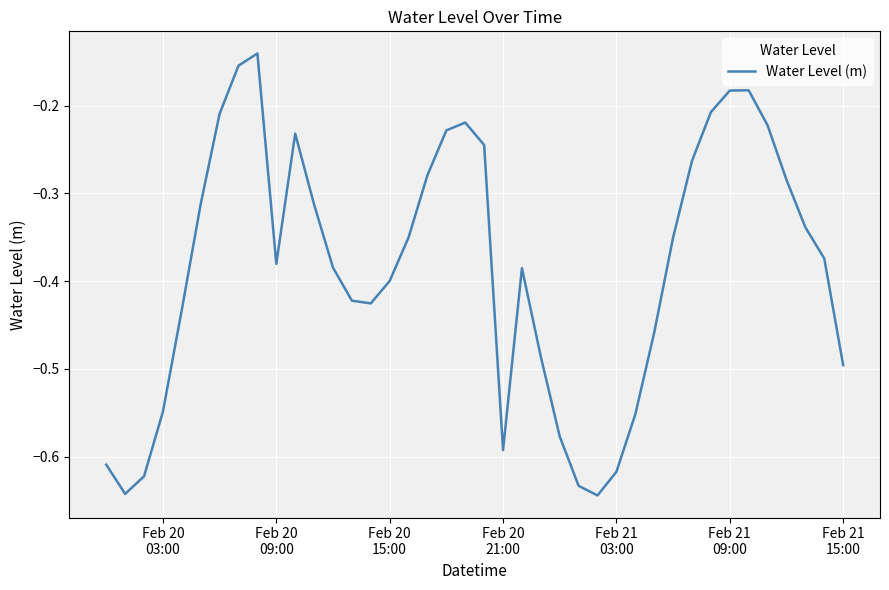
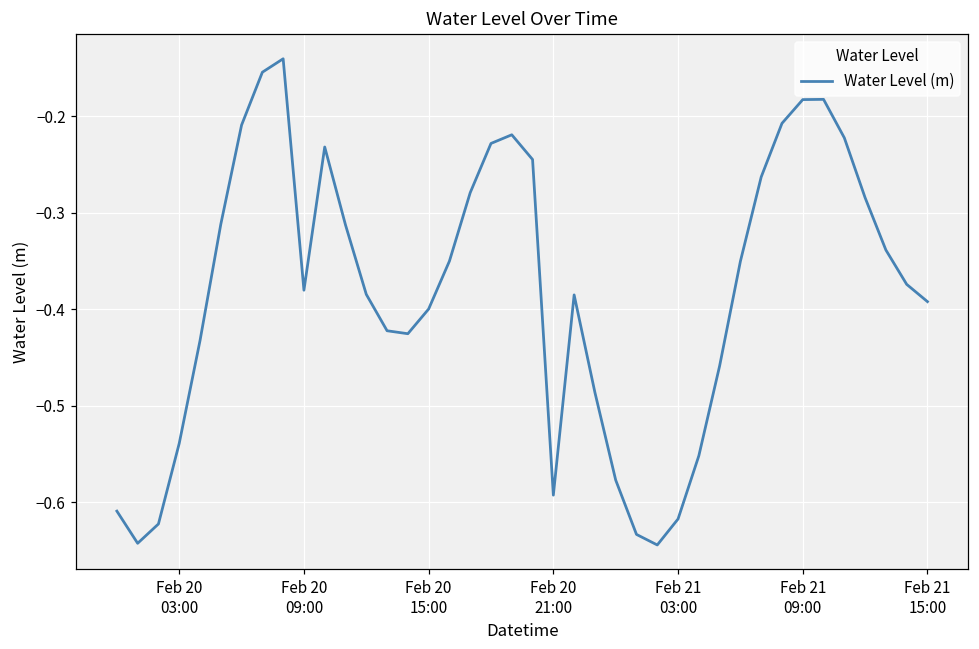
  {
-   "Feb 20 03:00": -0.55,
+   "Feb 20 03:00": -0.54,
    "Feb 20 09:00": -0.38,
    "Feb 20 15:00": -0.40,
    "Feb 20 21:00": -0.59,
    "Feb 21 03:00": -0.62,
    "Feb 21 09:00": -0.18,
-   "Feb 21 15:00": -0.50
+   "Feb 21 15:00": -0.39
  }
